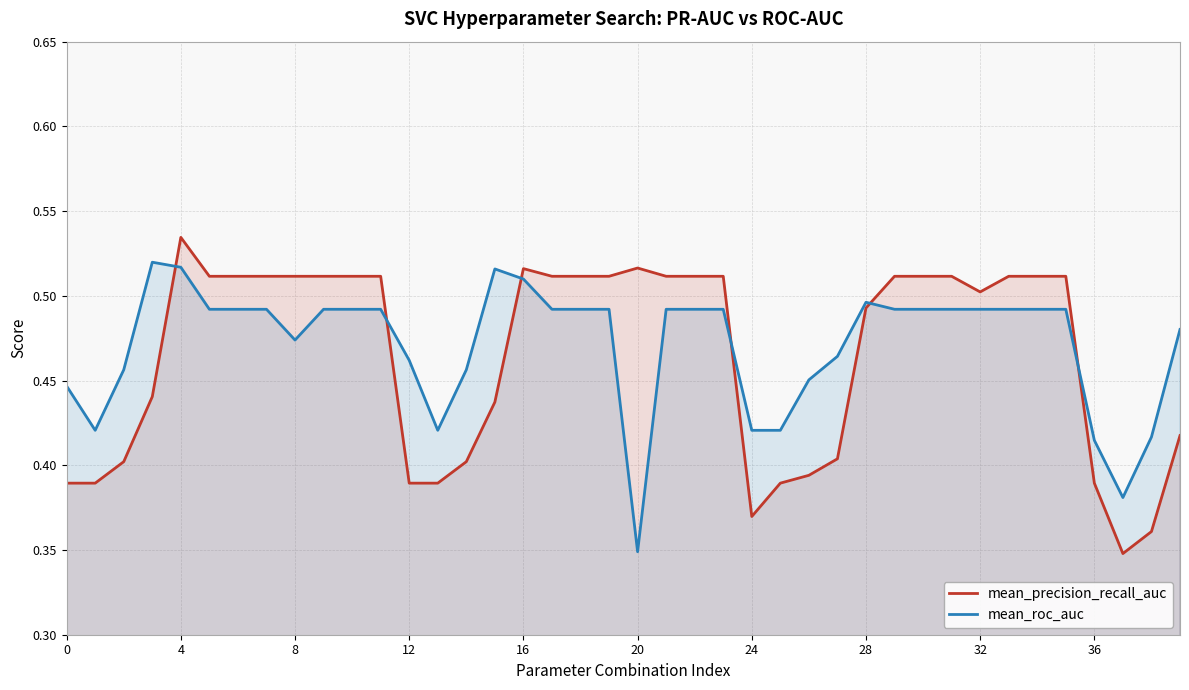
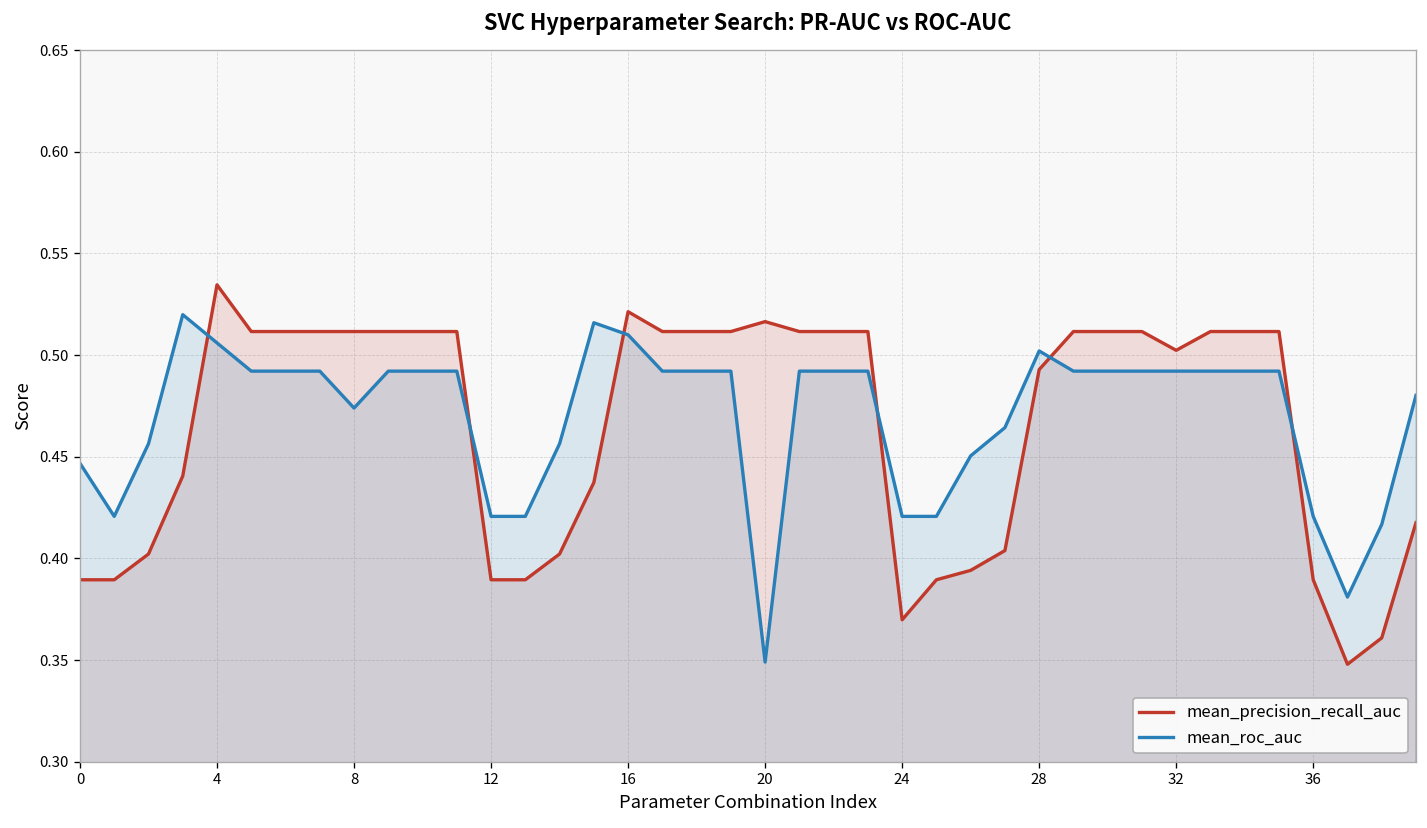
  {
    "mean_precision_recall_auc": {
      "0": 0.389,
      "4": 0.535,
      "8": 0.512,
      "12": 0.389,
-     "16": 0.516,
+     "16": 0.521,
      "20": 0.516,
      "24": 0.370,
      "28": 0.493,
      "32": 0.502,
      "36": 0.389
    },
    "mean_roc_auc": {
      "0": 0.447,
-     "4": 0.517,
+     "4": 0.506,
      "8": 0.474,
-     "12": 0.462,
+     "12": 0.421,
      "16": 0.510,
      "20": 0.349,
      "24": 0.421,
-     "28": 0.496,
+     "28": 0.502,
      "32": 0.492,
-     "36": 0.415
+     "36": 0.421
    }
  }
